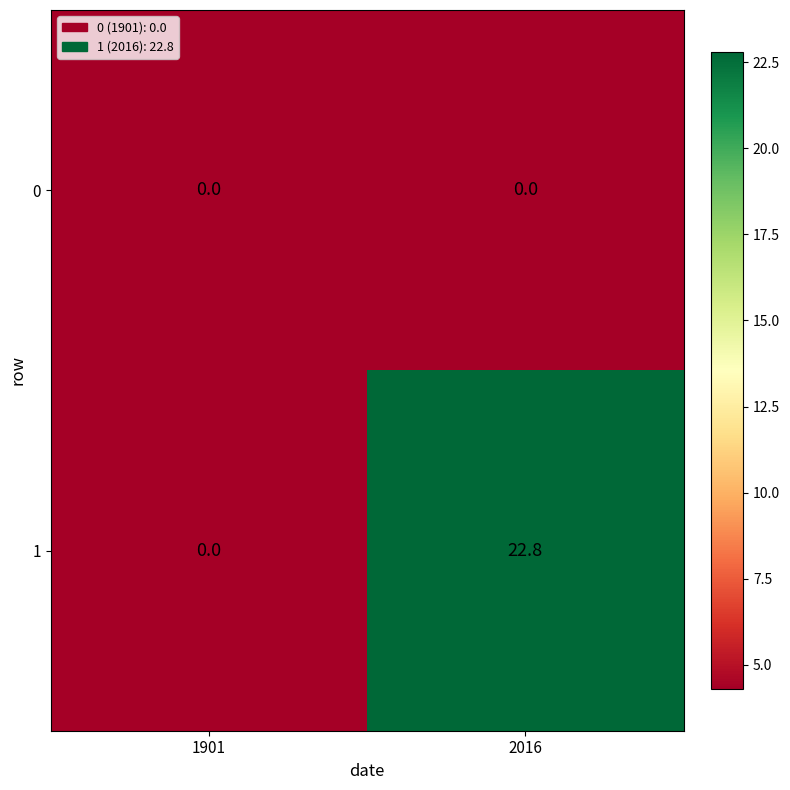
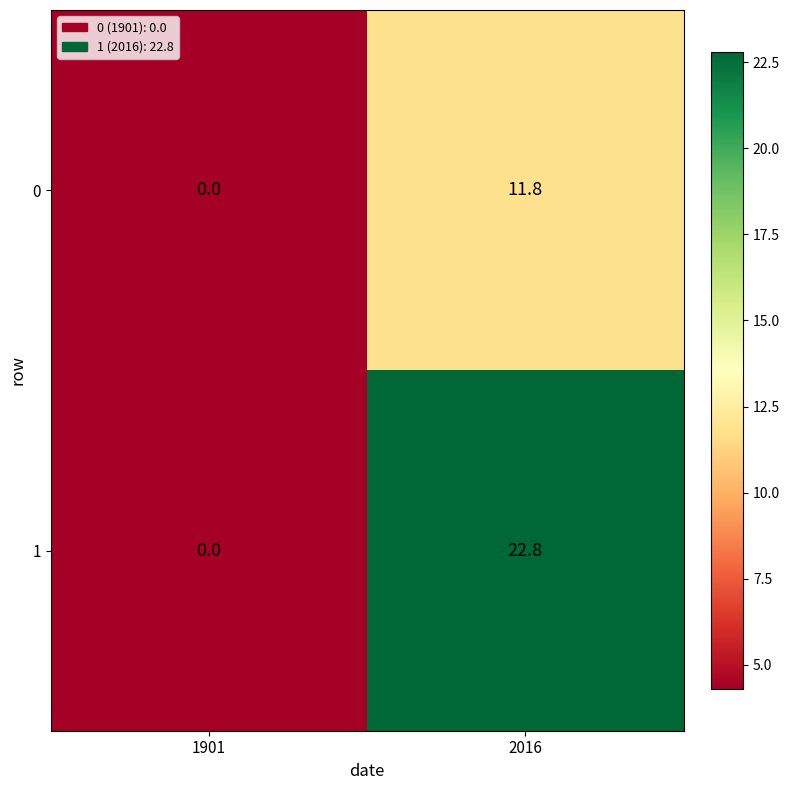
  {
    "0": {
      "1901": 0.0,
-     "2016": 0.0
+     "2016": 11.8
    },
    "1": {
      "1901": 0.0,
      "2016": 22.8
    }
  }
